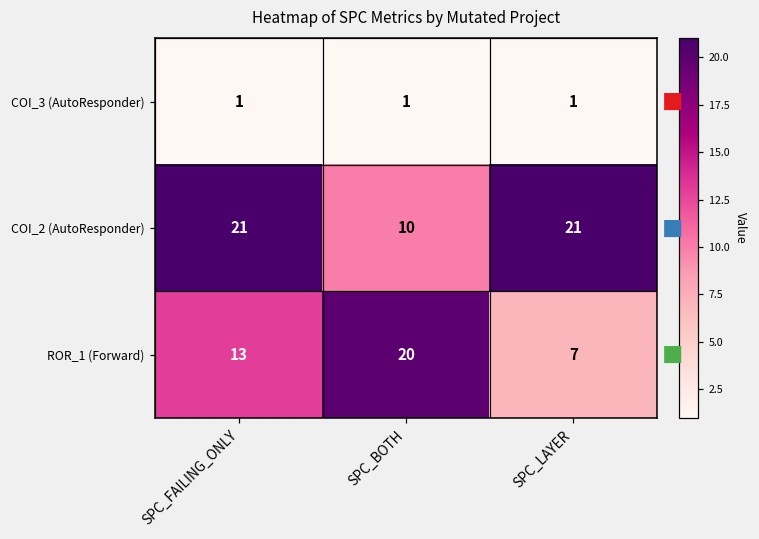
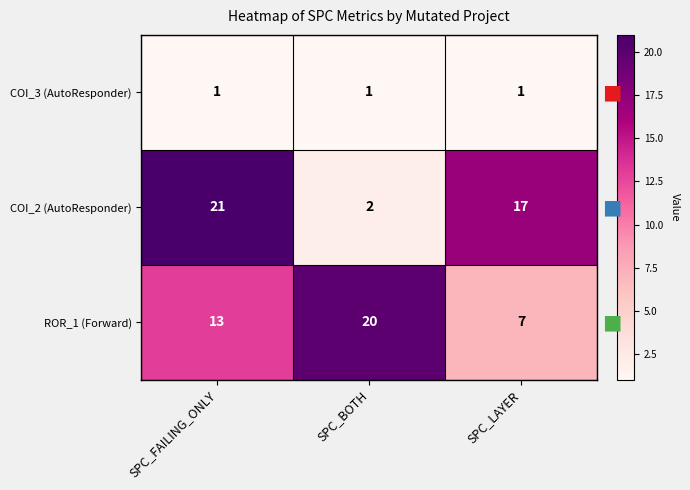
  {
    "COI_3 (AutoResponder)": {
      "SPC_FAILING_ONLY": 1,
      "SPC_BOTH": 1,
      "SPC_LAYER": 1
    },
    "COI_2 (AutoResponder)": {
      "SPC_FAILING_ONLY": 21,
-     "SPC_BOTH": 10,
-     "SPC_LAYER": 21
+     "SPC_BOTH": 2,
+     "SPC_LAYER": 17
    },
    "ROR_1 (Forward)": {
      "SPC_FAILING_ONLY": 13,
      "SPC_BOTH": 20,
      "SPC_LAYER": 7
    }
  }
